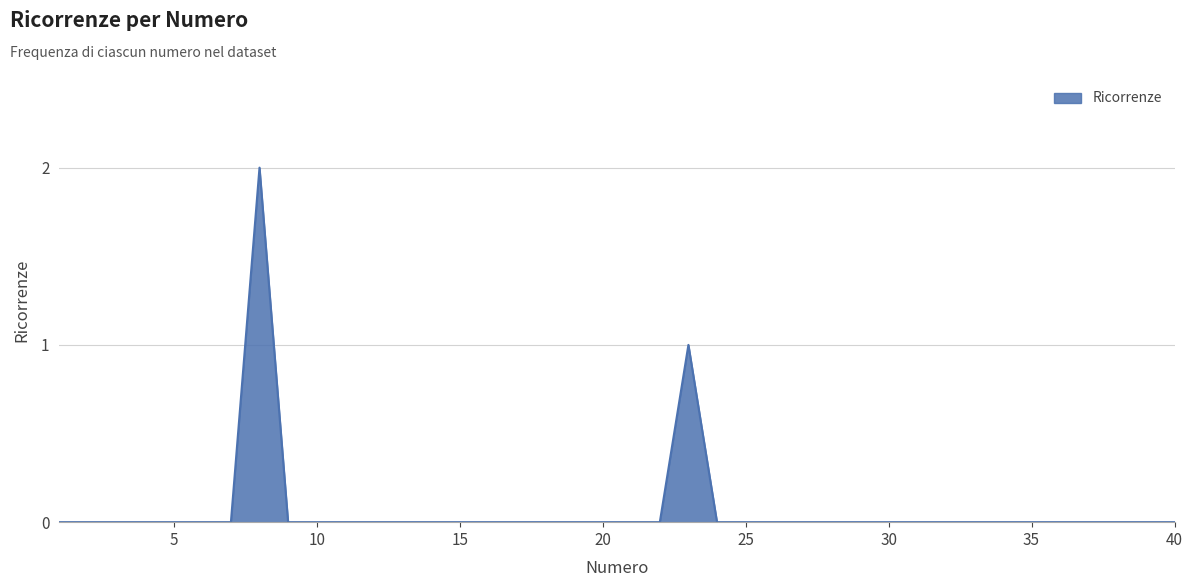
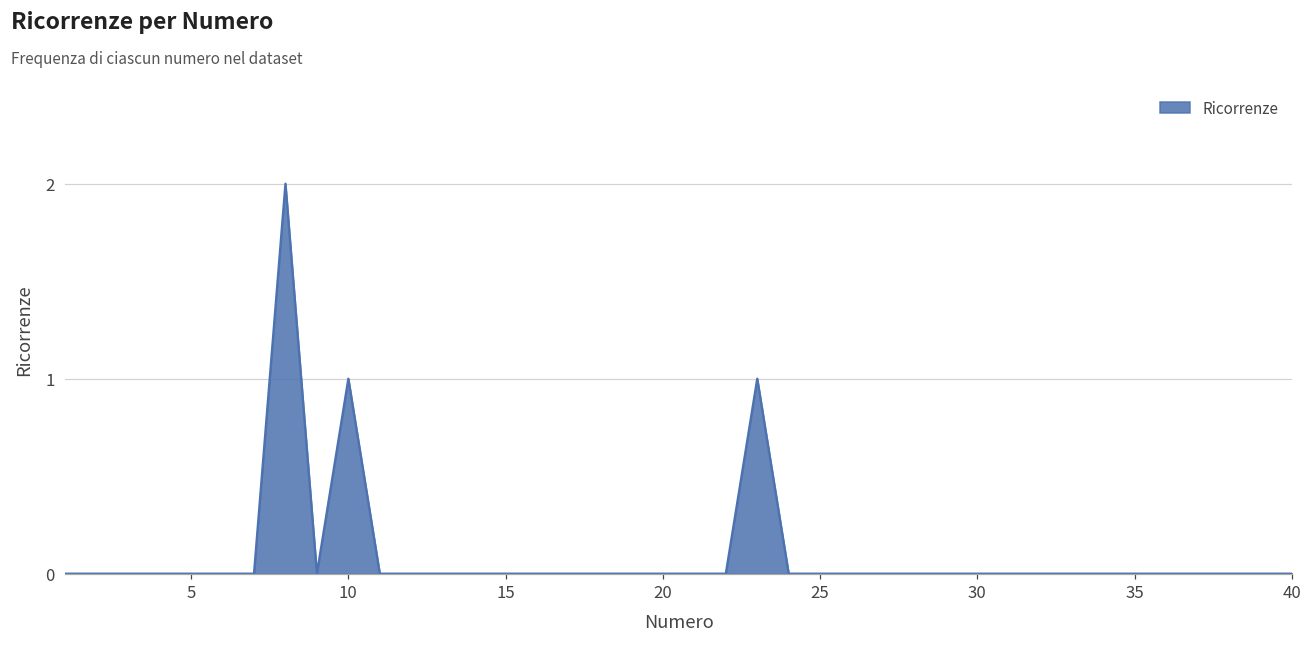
  {
    "5": 0,
-   "10": 0,
+   "10": 1,
    "15": 0,
    "20": 0,
    "25": 0,
    "30": 0,
    "35": 0,
    "40": 0
  }
